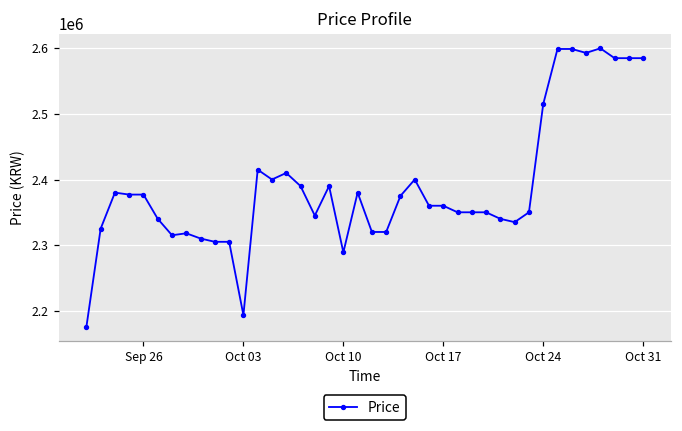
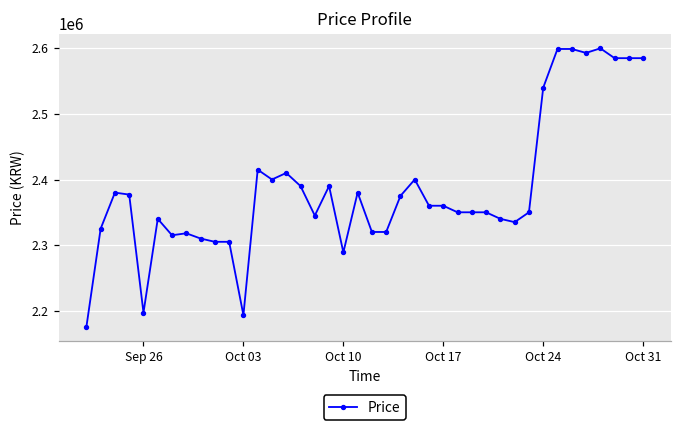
  {
-   "Sep 26": 2380000,
+   "Sep 26": 2200000,
    "Oct 03": 2190000,
    "Oct 10": 2290000,
    "Oct 17": 2360000,
-   "Oct 24": 2510000,
+   "Oct 24": 2540000,
    "Oct 31": 2590000
  }
